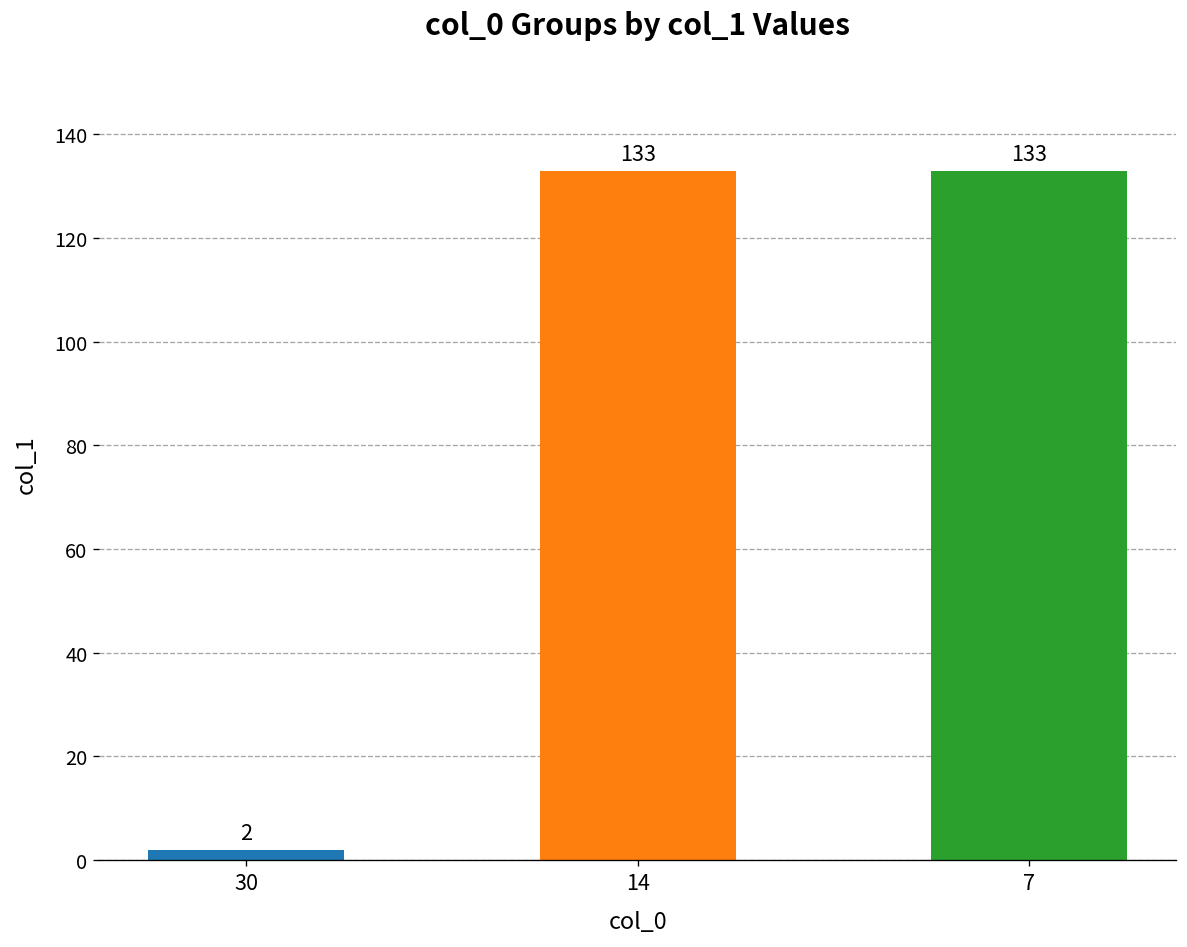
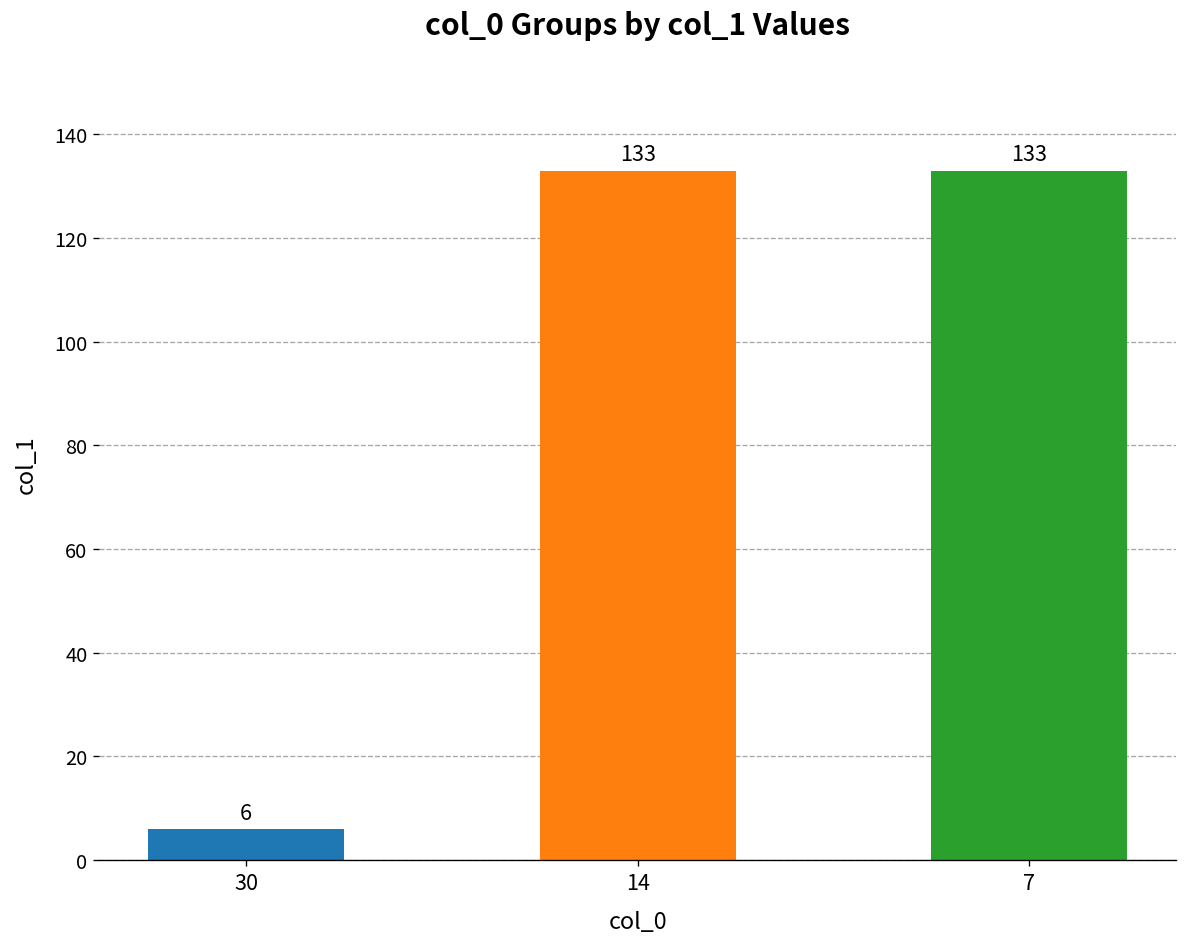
  {
-   "30": 2,
+   "30": 6,
    "14": 133,
    "7": 133
  }
